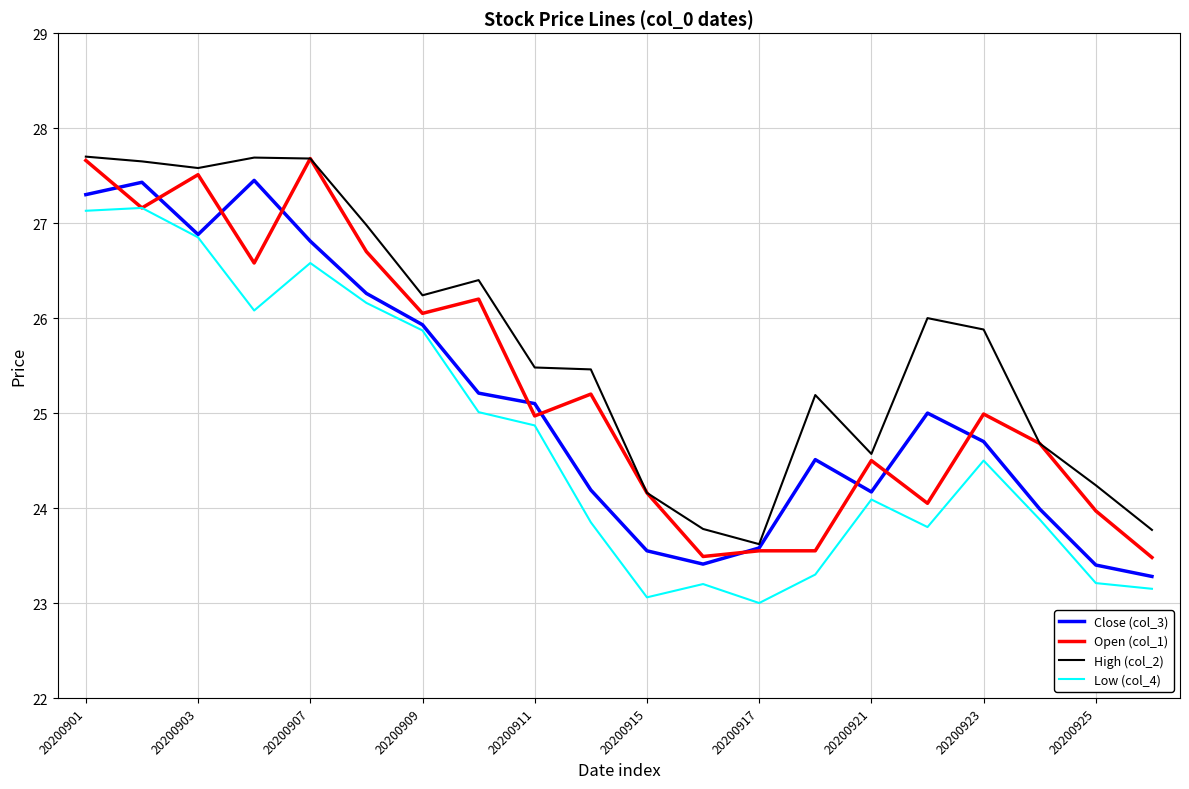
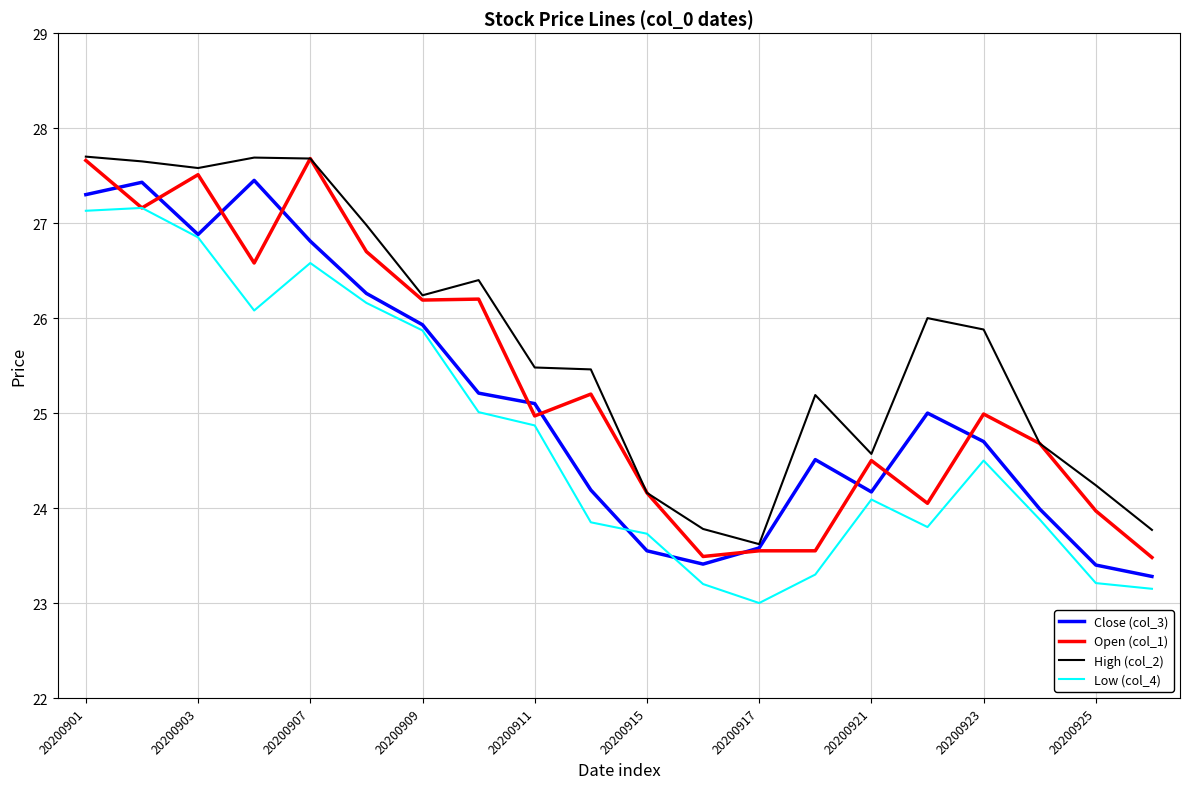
  {
    "Close (col_3)": {
      "20200901": 27.3,
      "20200903": 26.9,
      "20200907": 26.8,
      "20200909": 25.9,
      "20200911": 25.1,
      "20200915": 23.6,
      "20200917": 23.6,
      "20200921": 24.2,
      "20200923": 24.7,
      "20200925": 23.4
    },
    "Open (col_1)": {
      "20200901": 27.7,
      "20200903": 27.5,
-     "20200909": 26.1,
+     "20200909": 26.2,
      "20200911": 25.0,
      "20200917": 23.6,
      "20200921": 24.5,
      "20200923": 25.0,
      "20200925": 24.0
    },
    "High (col_2)": {
      "20200901": 27.7,
      "20200903": 27.6,
      "20200909": 26.2,
      "20200911": 25.5,
      "20200917": 23.6,
      "20200921": 24.6,
      "20200923": 25.9,
      "20200925": 24.2
    },
    "Low (col_4)": {
      "20200901": 27.1,
      "20200903": 26.9,
      "20200907": 26.6,
      "20200909": 25.9,
      "20200911": 24.9,
-     "20200915": 23.1,
+     "20200915": 23.7,
      "20200917": 23.0,
      "20200921": 24.1,
      "20200923": 24.5,
      "20200925": 23.2
    }
  }
